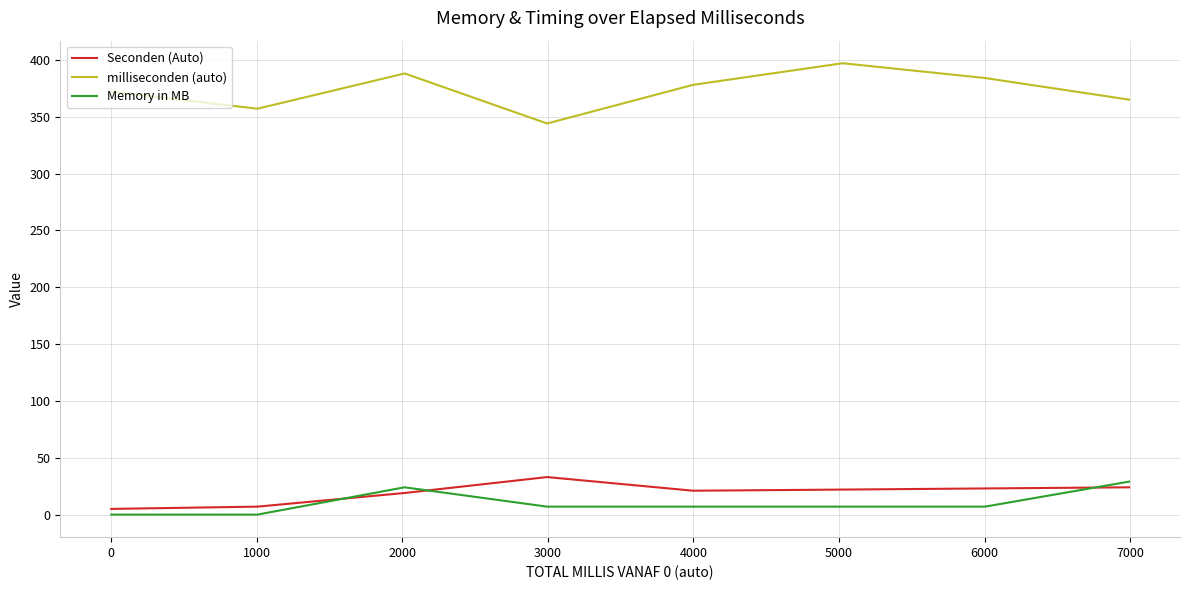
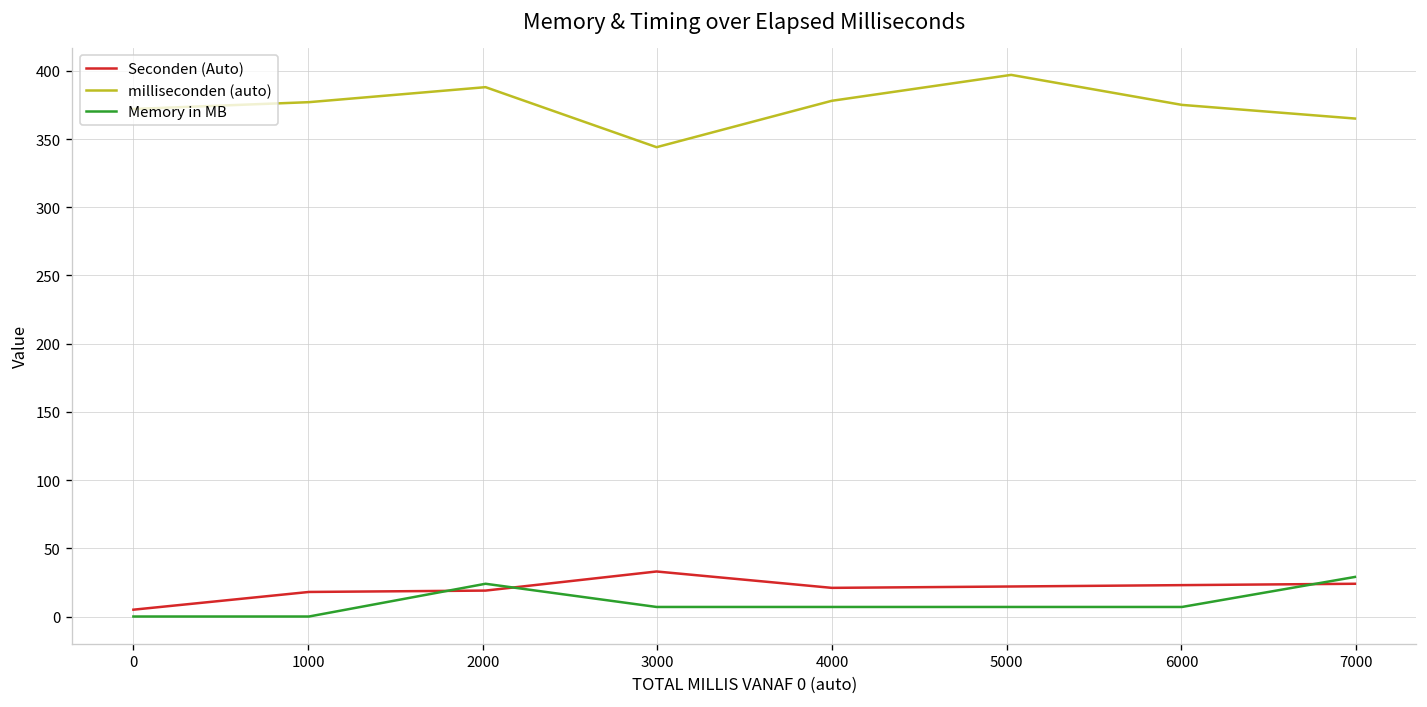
  {
    "Seconden (Auto)": {
      "0": 5,
-     "1000": 7,
+     "1000": 18,
      "2000": 19,
      "3000": 33,
      "4000": 21,
      "6000": 23,
      "7000": 24
    },
    "milliseconden (auto)": {
-     "1000": 357,
+     "1000": 377,
      "2000": 388,
      "3000": 344,
      "4000": 378,
-     "6000": 384,
+     "6000": 375,
      "7000": 365
    },
    "Memory in MB": {
      "0": 0,
      "1000": 0,
      "2000": 24,
      "3000": 7,
      "4000": 7,
      "6000": 7,
      "7000": 29
    }
  }
